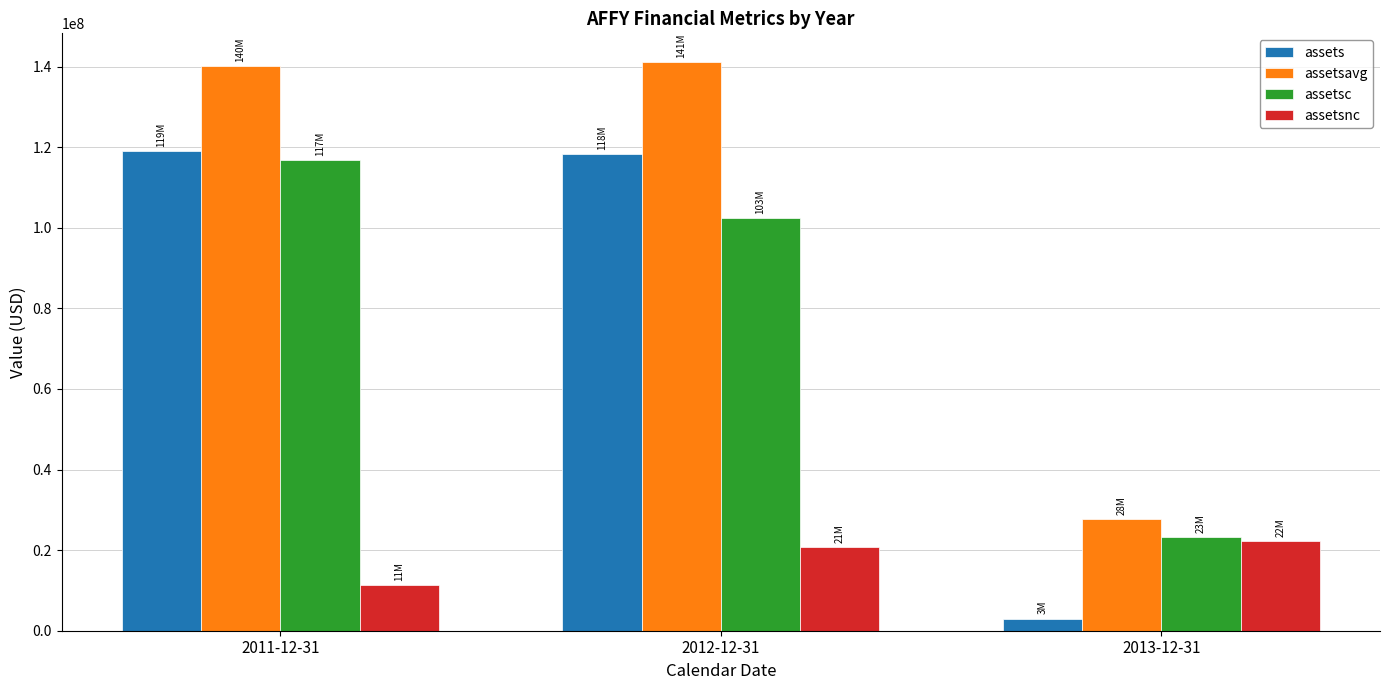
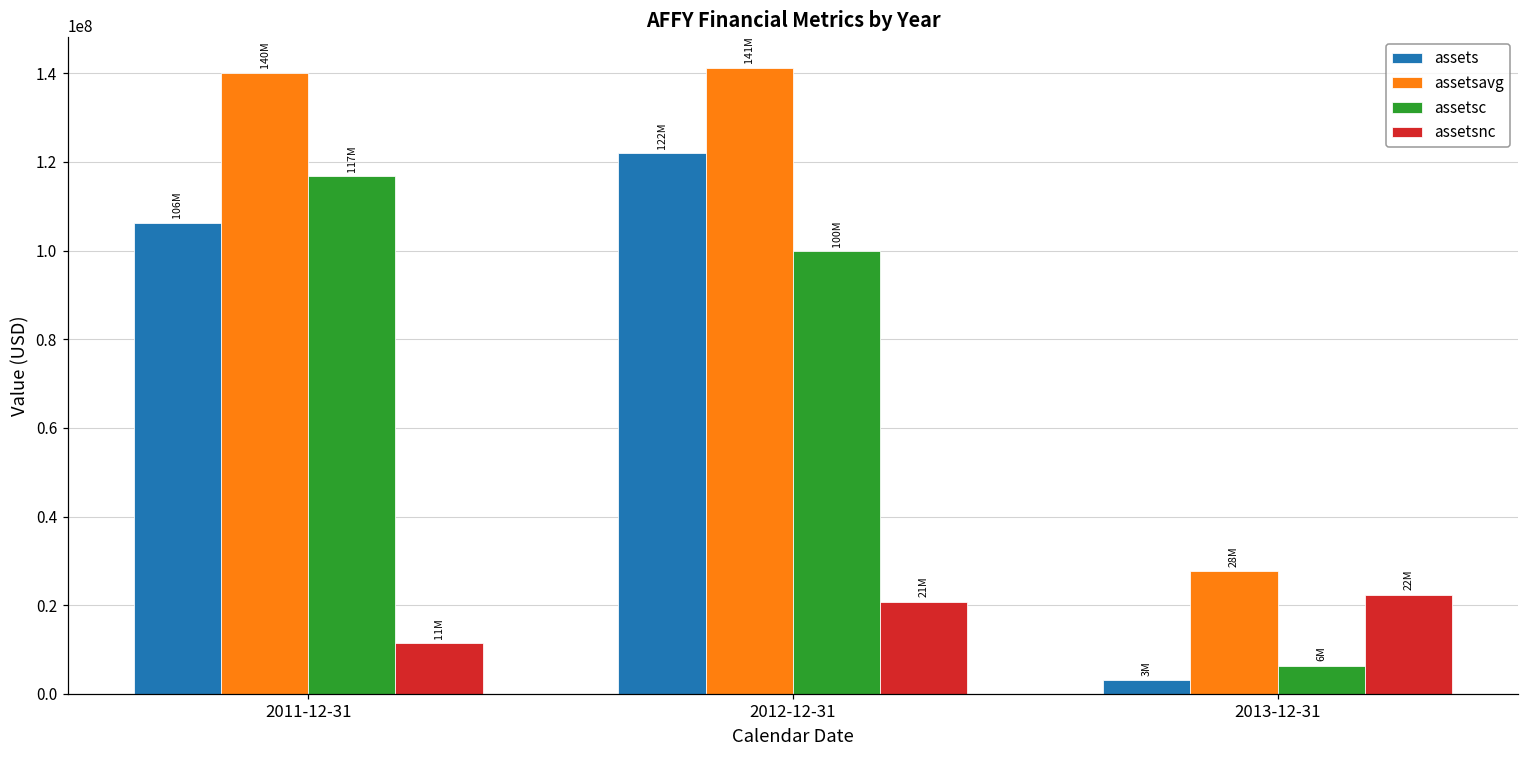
  {
    "assets": {
-     "2011-12-31": "119M",
-     "2012-12-31": "118M",
+     "2011-12-31": "106M",
+     "2012-12-31": "122M",
      "2013-12-31": "3M"
    },
    "assetsavg": {
      "2011-12-31": "140M",
      "2012-12-31": "141M",
      "2013-12-31": "28M"
    },
    "assetsc": {
      "2011-12-31": "117M",
-     "2012-12-31": "103M",
-     "2013-12-31": "23M"
+     "2012-12-31": "100M",
+     "2013-12-31": "6M"
    },
    "assetsnc": {
      "2011-12-31": "11M",
      "2012-12-31": "21M",
      "2013-12-31": "22M"
    }
  }
